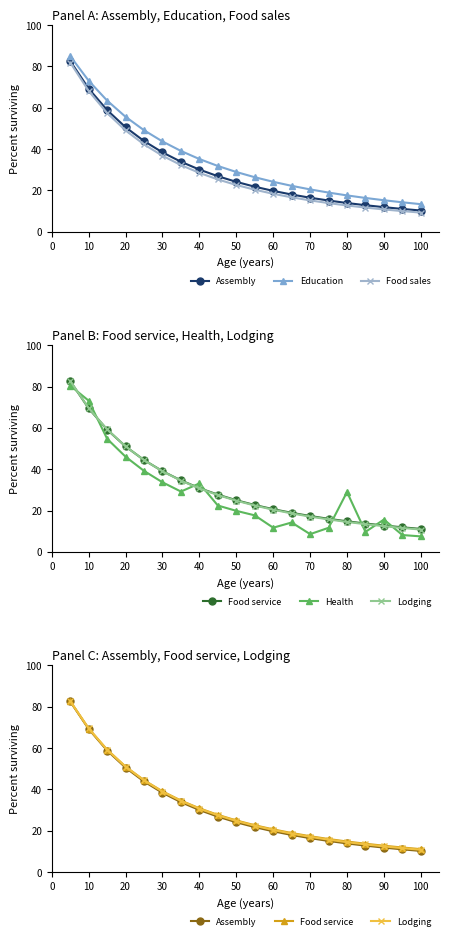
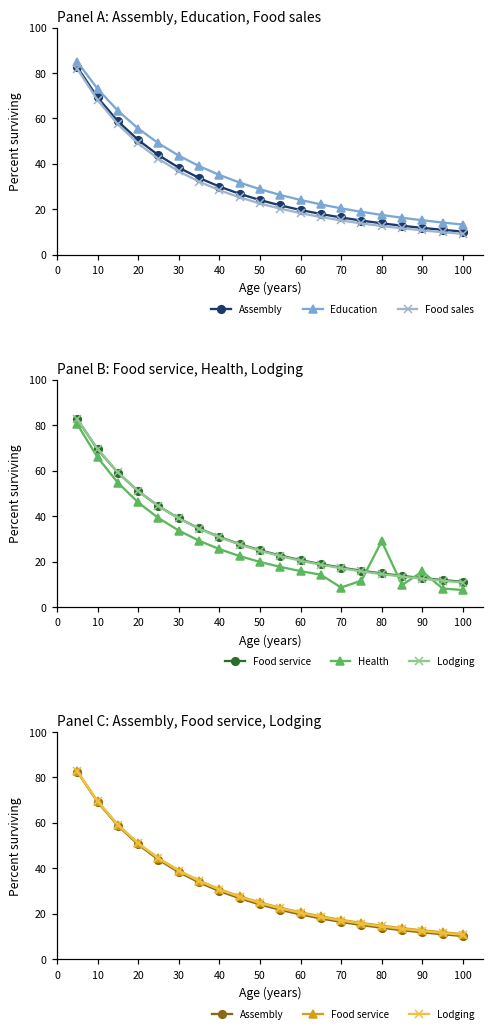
  {
    "Panel B: Food service, Health, Lodging": {
      "Health": {
-       "10": 73,
+       "10": 66,
        "20": 46,
        "30": 34,
-       "40": 33,
+       "40": 26,
        "50": 20,
-       "60": 12,
+       "60": 16,
        "70": 9,
        "80": 29,
        "90": 16,
        "100": 8
      }
    }
  }
